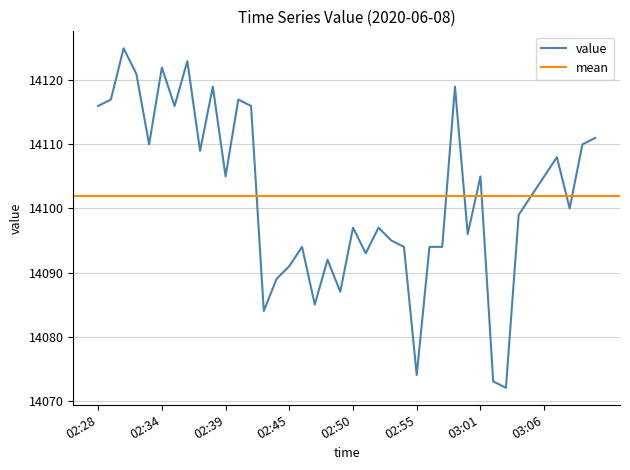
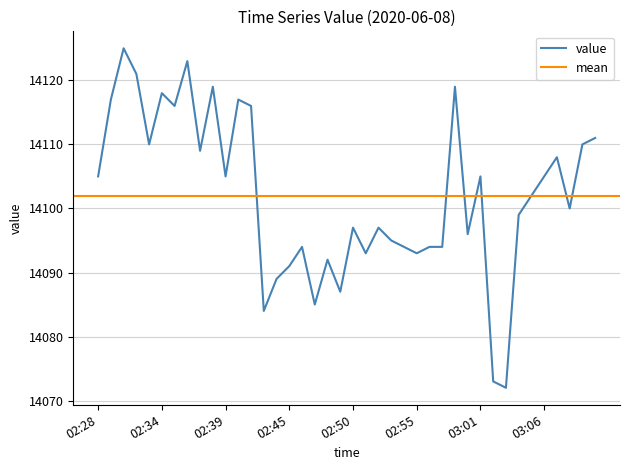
  {
-   "02:28": 14116,
-   "02:34": 14122,
+   "02:28": 14105,
+   "02:34": 14118,
    "02:39": 14105,
    "02:45": 14091,
    "02:50": 14097,
-   "02:55": 14074,
+   "02:55": 14093,
    "03:01": 14105,
    "03:06": 14105
  }
